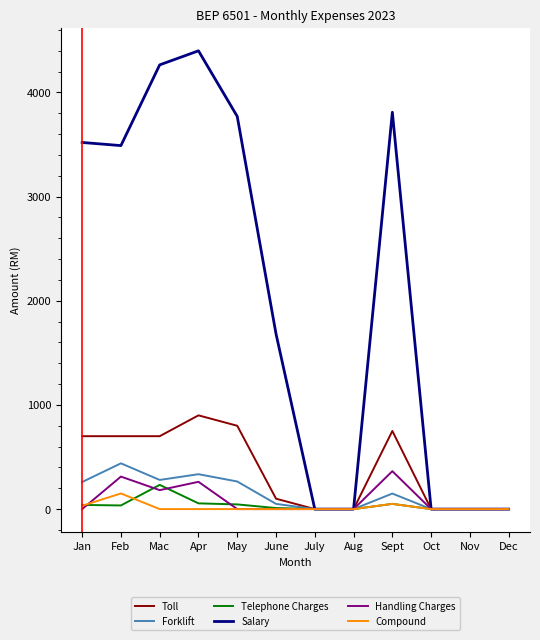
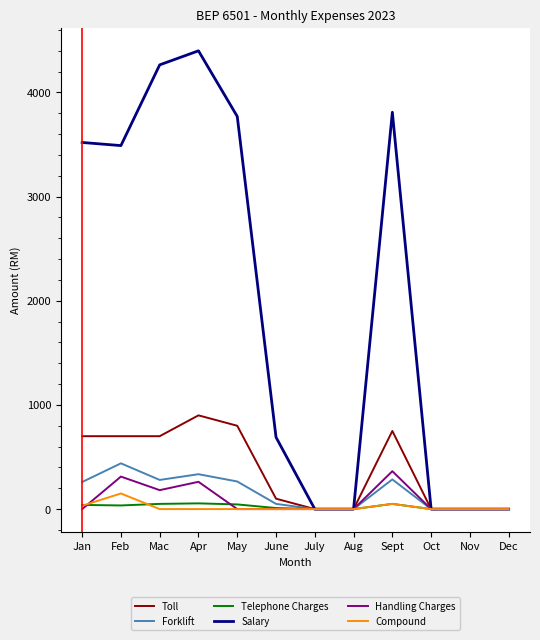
  {
    "Toll": {
      "Jan": 700,
      "Feb": 700,
      "Mac": 700,
      "Apr": 900,
      "May": 800,
      "June": 100,
      "Sept": 750
    },
    "Forklift": {
      "Jan": 260,
      "Feb": 440,
      "Mac": 280,
      "Apr": 340,
      "May": 270,
      "June": 50,
-     "Sept": 150
+     "Sept": 290
    },
    "Telephone Charges": {
      "Feb": 40,
-     "Mac": 230,
+     "Mac": 50,
      "Apr": 60,
      "May": 50
    },
    "Salary": {
      "Jan": 3520,
      "Feb": 3490,
      "Mac": 4270,
      "Apr": 4400,
      "May": 3770,
-     "June": 1680,
+     "June": 690,
      "Sept": 3810
    },
    "Handling Charges": {
      "Jan": 0,
      "Feb": 310,
      "Mac": 180,
      "Apr": 260,
      "Sept": 360
    },
    "Compound": {
      "Feb": 150,
      "Mac": 0,
      "Apr": 0
    }
  }
